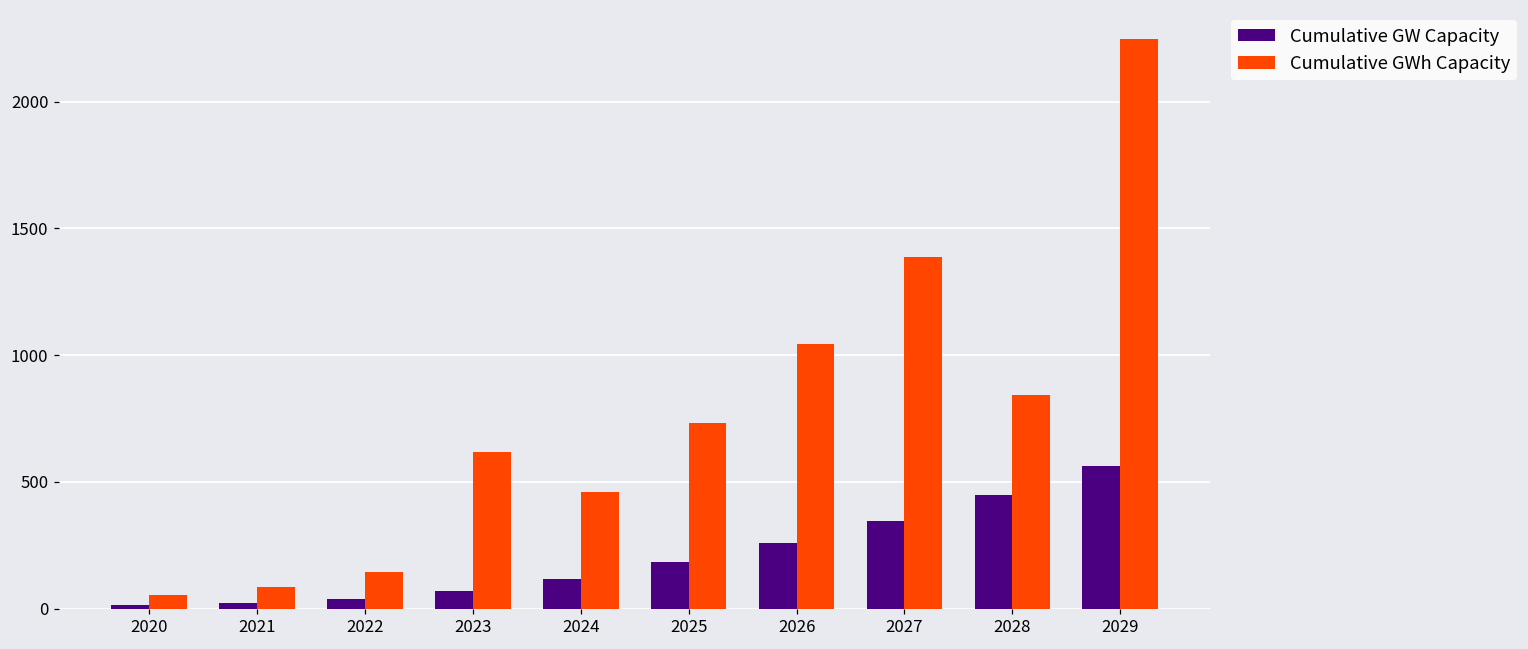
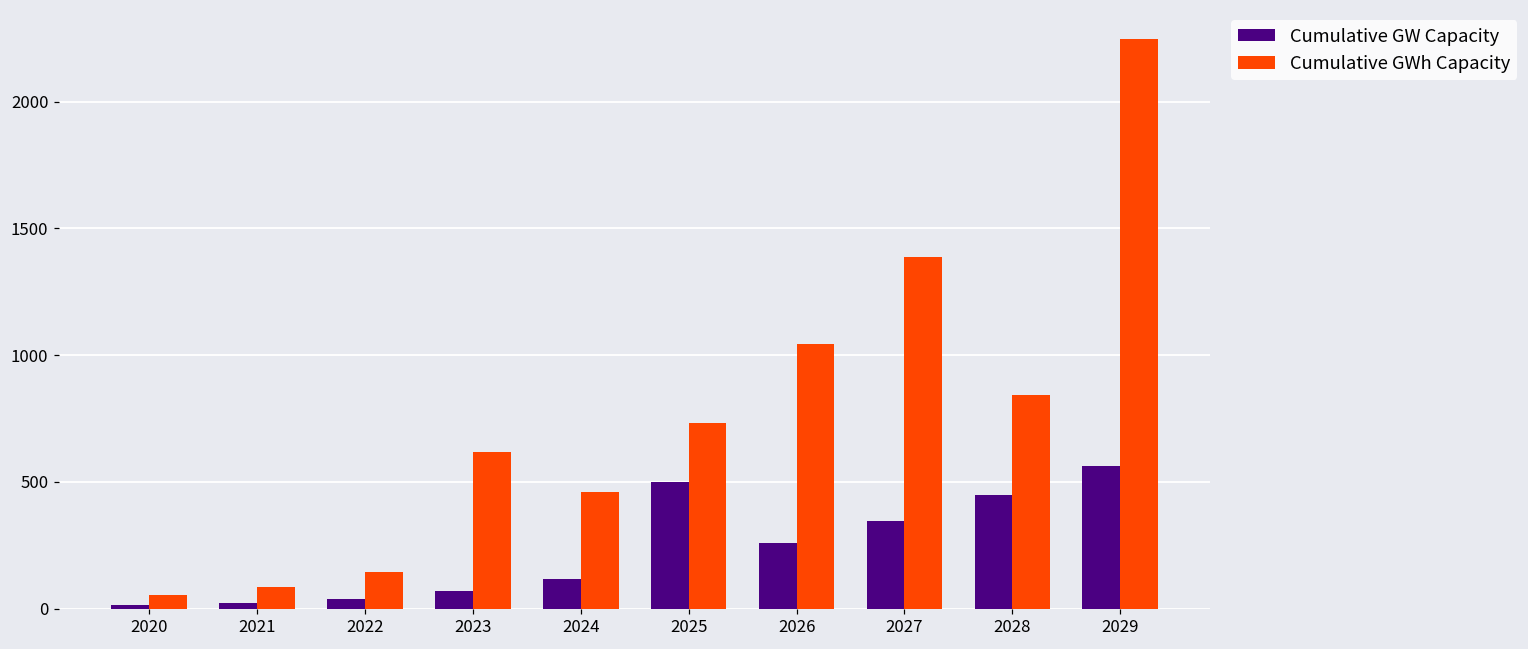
  {
    "Cumulative GW Capacity": {
      "2020": 10,
      "2021": 20,
      "2022": 40,
      "2023": 70,
      "2024": 110,
-     "2025": 180,
+     "2025": 500,
      "2026": 260,
      "2027": 350,
      "2028": 450,
      "2029": 560
    },
    "Cumulative GWh Capacity": {
      "2020": 50,
      "2021": 90,
      "2022": 140,
      "2023": 620,
      "2024": 460,
      "2025": 730,
      "2026": 1040,
      "2027": 1390,
      "2028": 840,
      "2029": 2250
    }
  }
